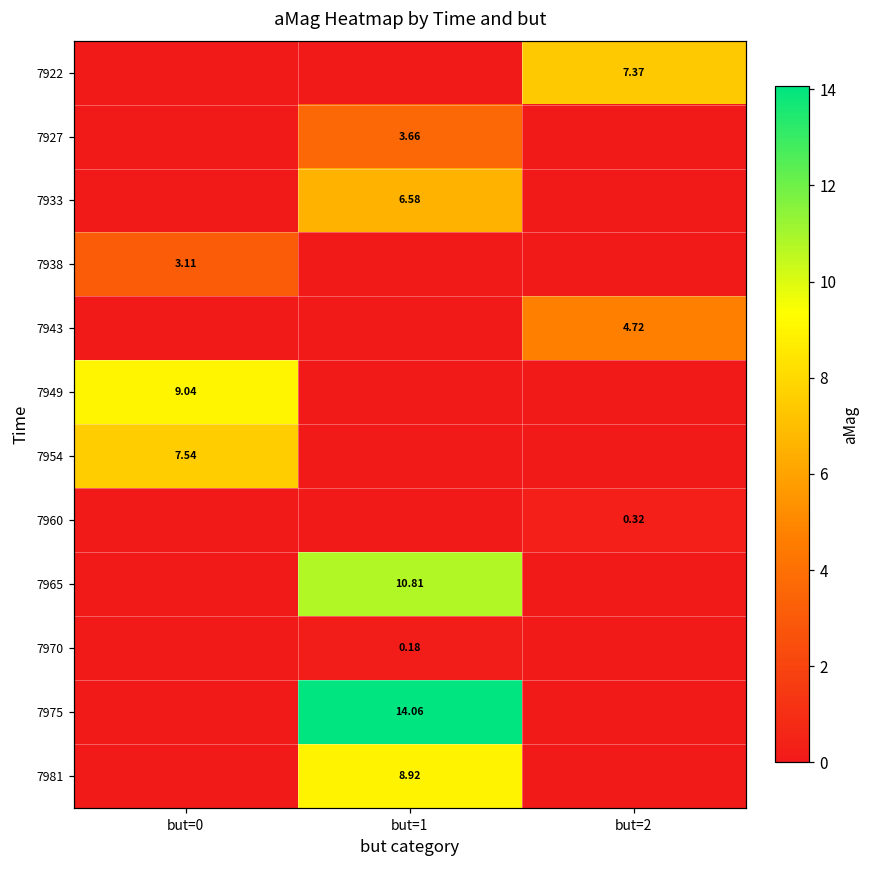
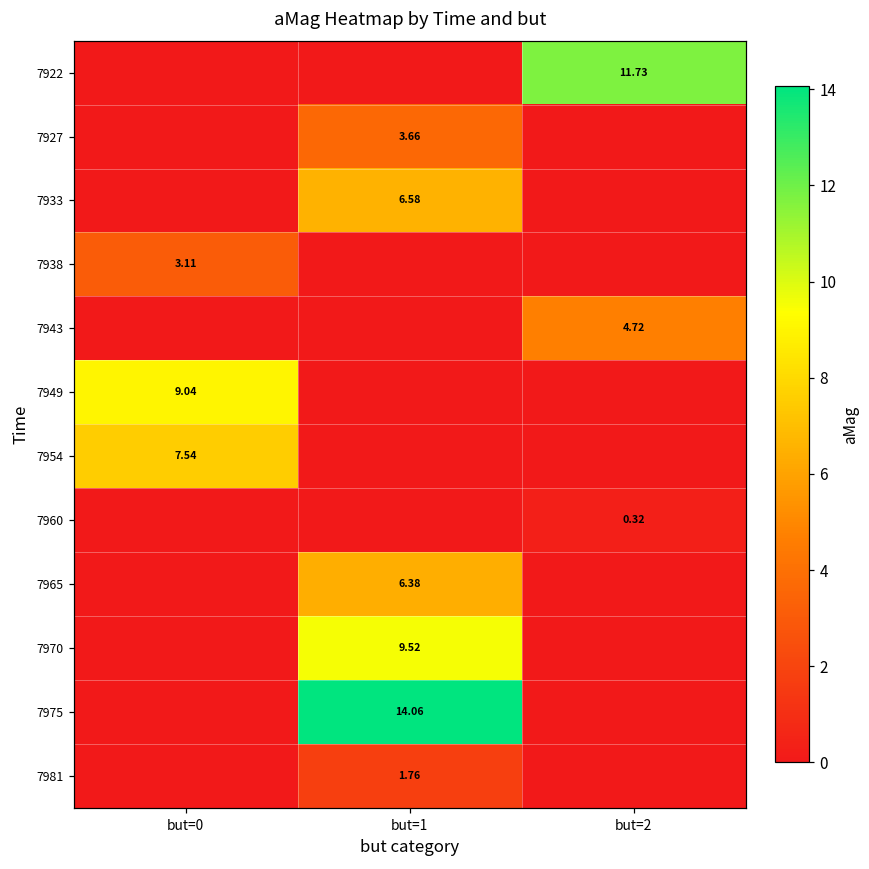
  {
    "7922": {
-     "but=2": 7.37
+     "but=2": 11.73
    },
    "7927": {
      "but=1": 3.66
    },
    "7933": {
      "but=1": 6.58
    },
    "7938": {
      "but=0": 3.11
    },
    "7943": {
      "but=2": 4.72
    },
    "7949": {
      "but=0": 9.04
    },
    "7954": {
      "but=0": 7.54
    },
    "7960": {
      "but=2": 0.32
    },
    "7965": {
-     "but=1": 10.81
+     "but=1": 6.38
    },
    "7970": {
-     "but=1": 0.18
+     "but=1": 9.52
    },
    "7975": {
      "but=1": 14.06
    },
    "7981": {
-     "but=1": 8.92
+     "but=1": 1.76
    }
  }
